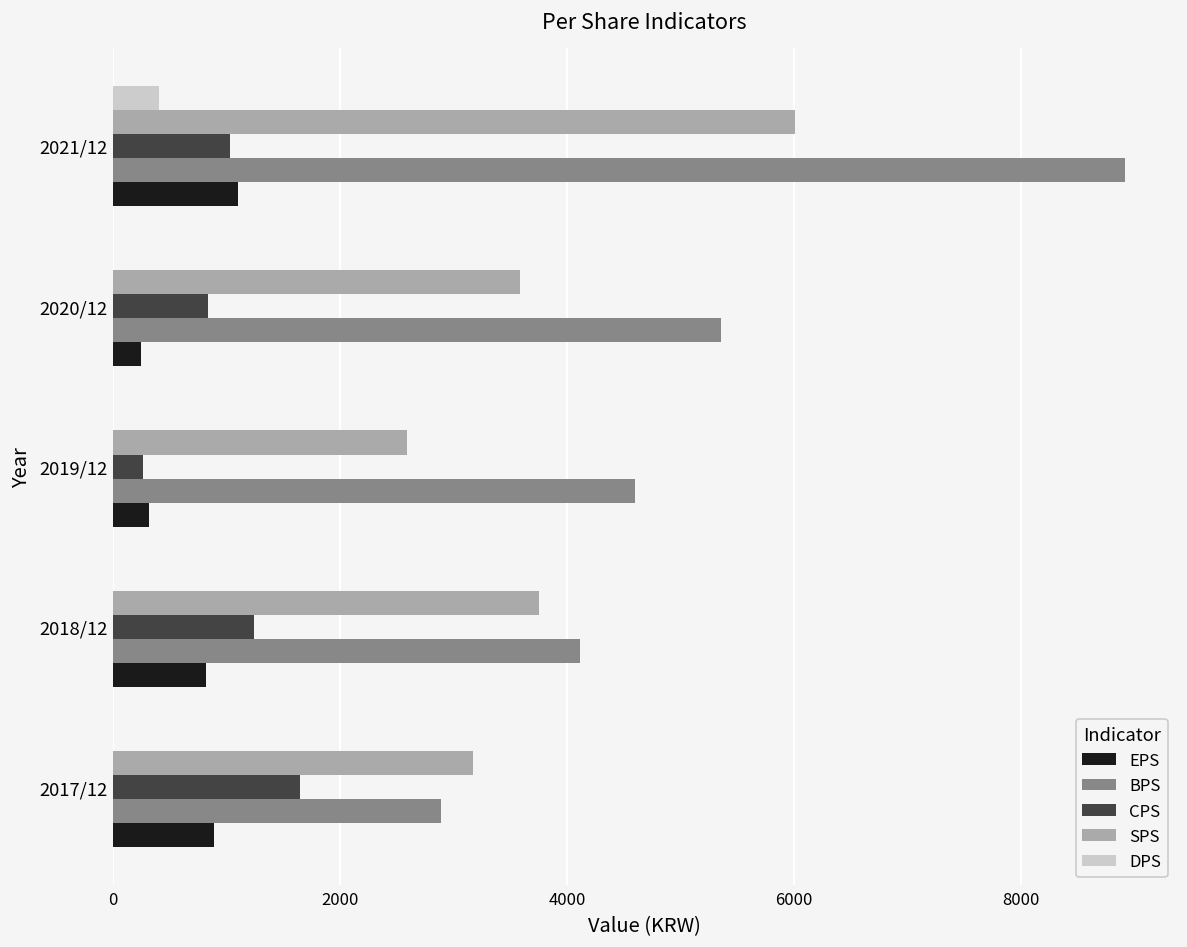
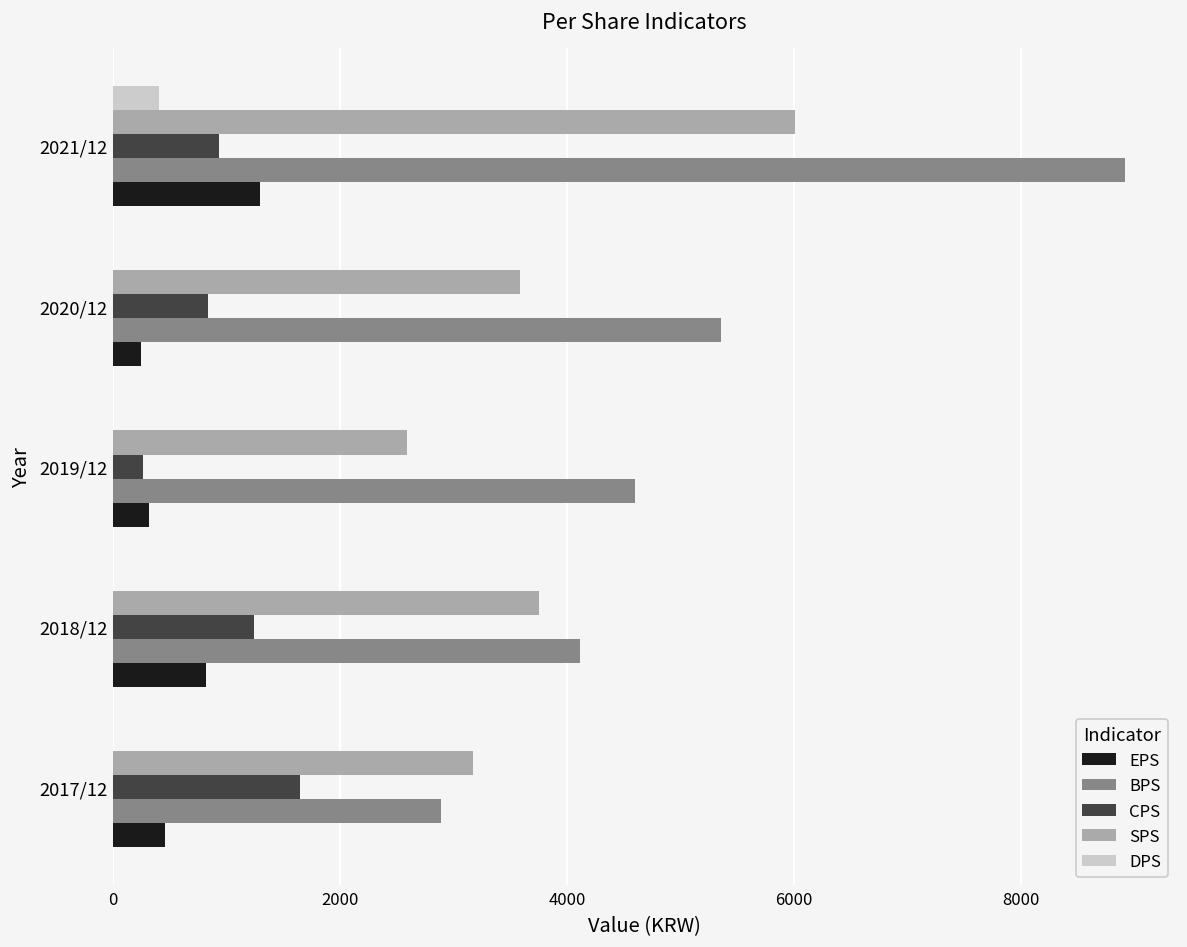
  {
    "EPS": {
-     "2021/12": 1100,
+     "2021/12": 1300,
      "2020/12": 200,
      "2019/12": 300,
      "2018/12": 800,
-     "2017/12": 900
+     "2017/12": 500
    },
    "CPS": {
-     "2021/12": 1000,
+     "2021/12": 900,
      "2020/12": 800,
      "2019/12": 300,
      "2018/12": 1200,
      "2017/12": 1600
    }
  }
